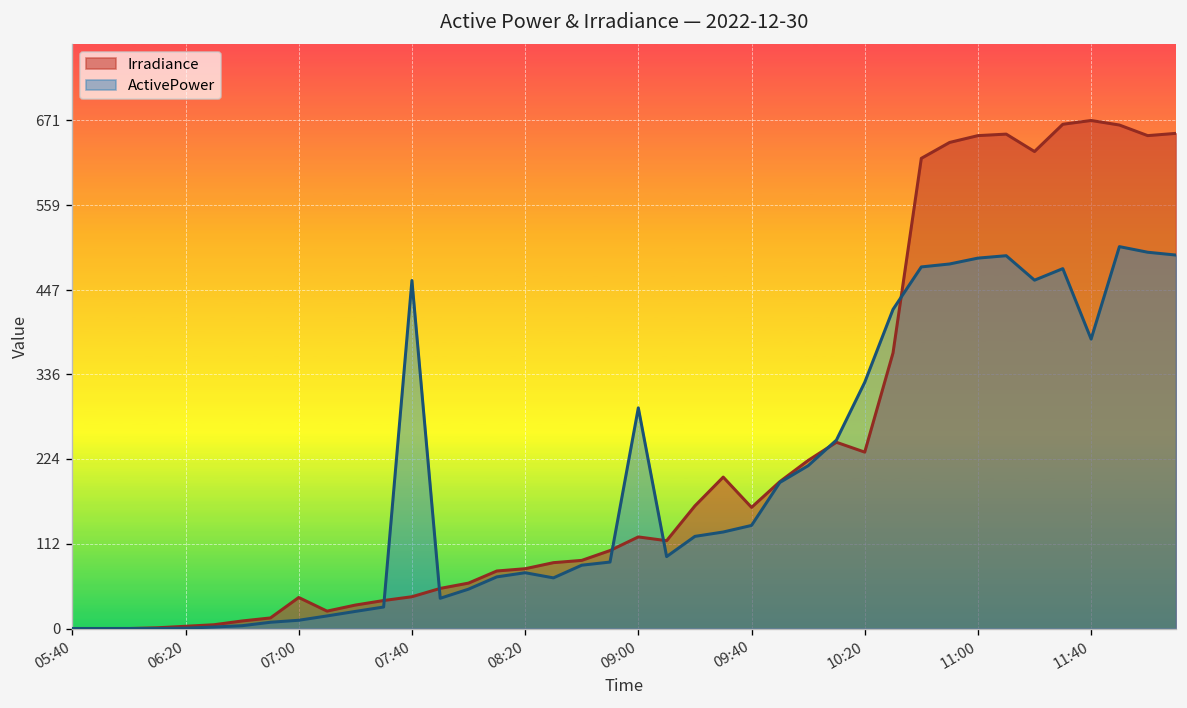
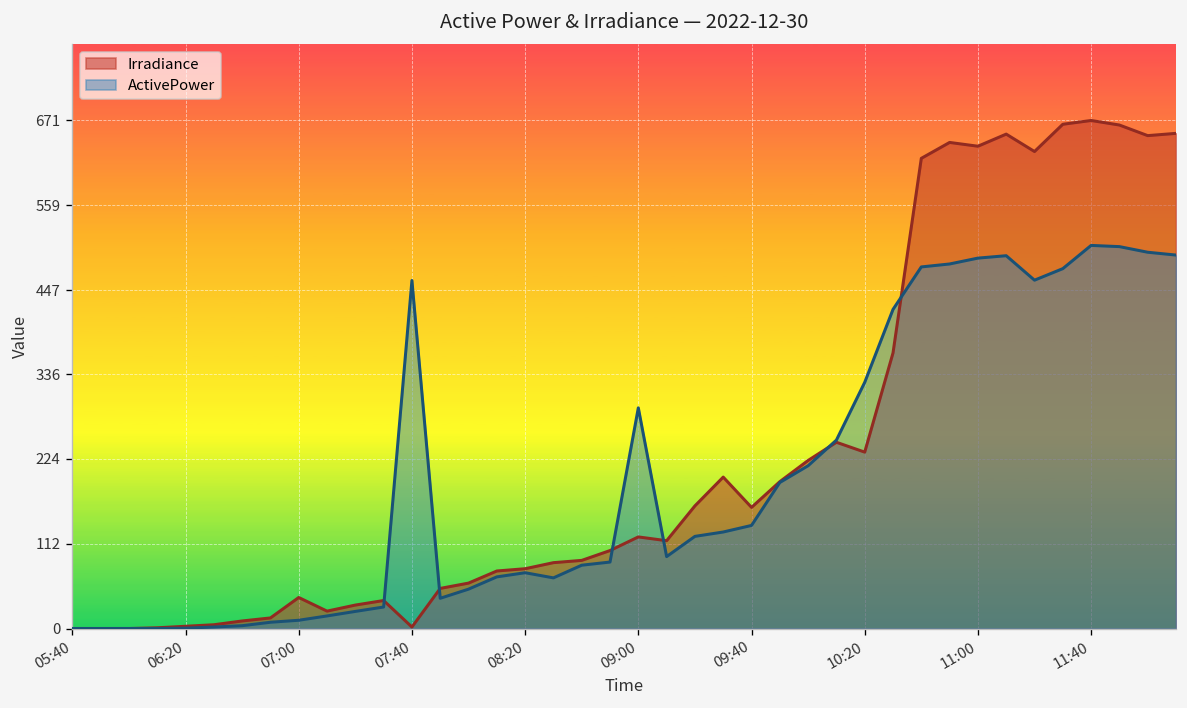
  {
    "Irradiance": {
      "07:00": 40,
-     "07:40": 40,
+     "07:40": 0,
      "08:20": 80,
      "09:00": 120,
      "09:40": 160,
      "10:20": 230,
-     "11:00": 650,
+     "11:00": 640,
      "11:40": 670
    },
    "ActivePower": {
      "07:00": 10,
      "07:40": 460,
      "08:20": 70,
      "09:00": 290,
      "09:40": 140,
      "10:20": 330,
      "11:00": 490,
-     "11:40": 380
+     "11:40": 510
    }
  }
